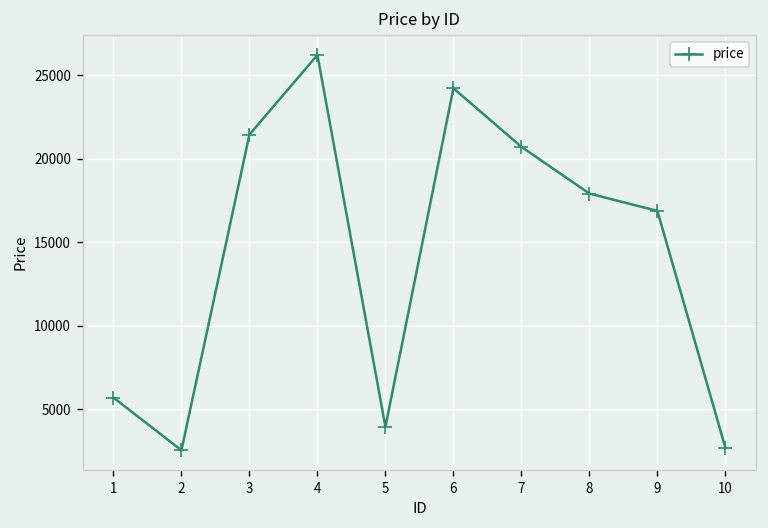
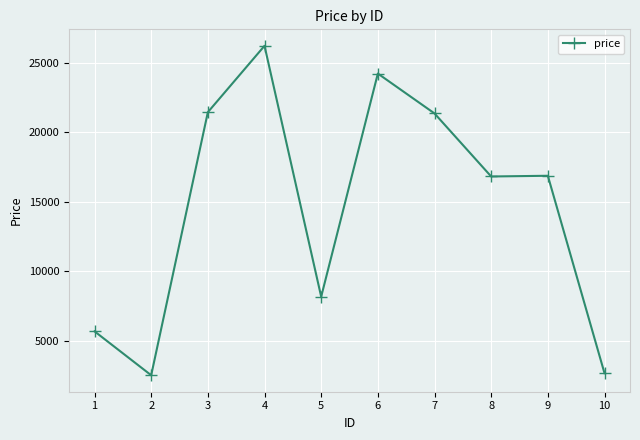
  {
    "1": 5700,
    "2": 2500,
    "3": 21400,
    "4": 26200,
-   "5": 3900,
+   "5": 8200,
    "6": 24200,
-   "7": 20700,
-   "8": 17900,
+   "7": 21400,
+   "8": 16800,
    "9": 16900,
    "10": 2700
  }
